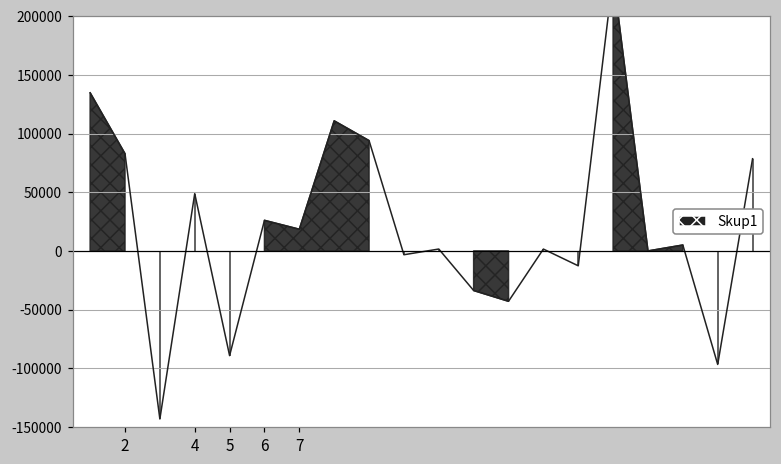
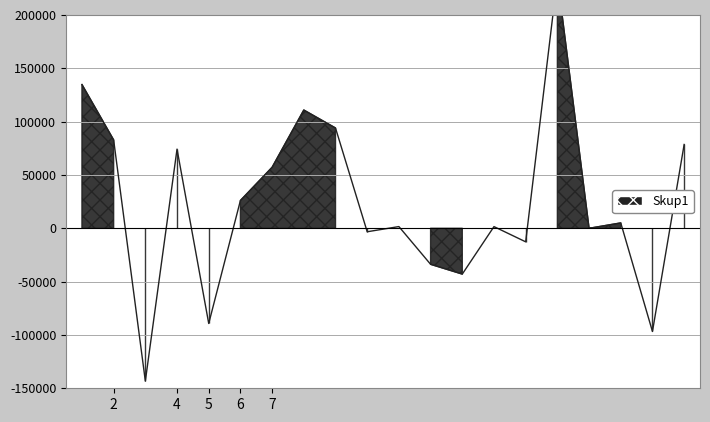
  {
    "2": 83000,
-   "4": 49000,
+   "4": 74000,
    "5": -89000,
    "6": 26000,
-   "7": 18000
+   "7": 57000
  }
